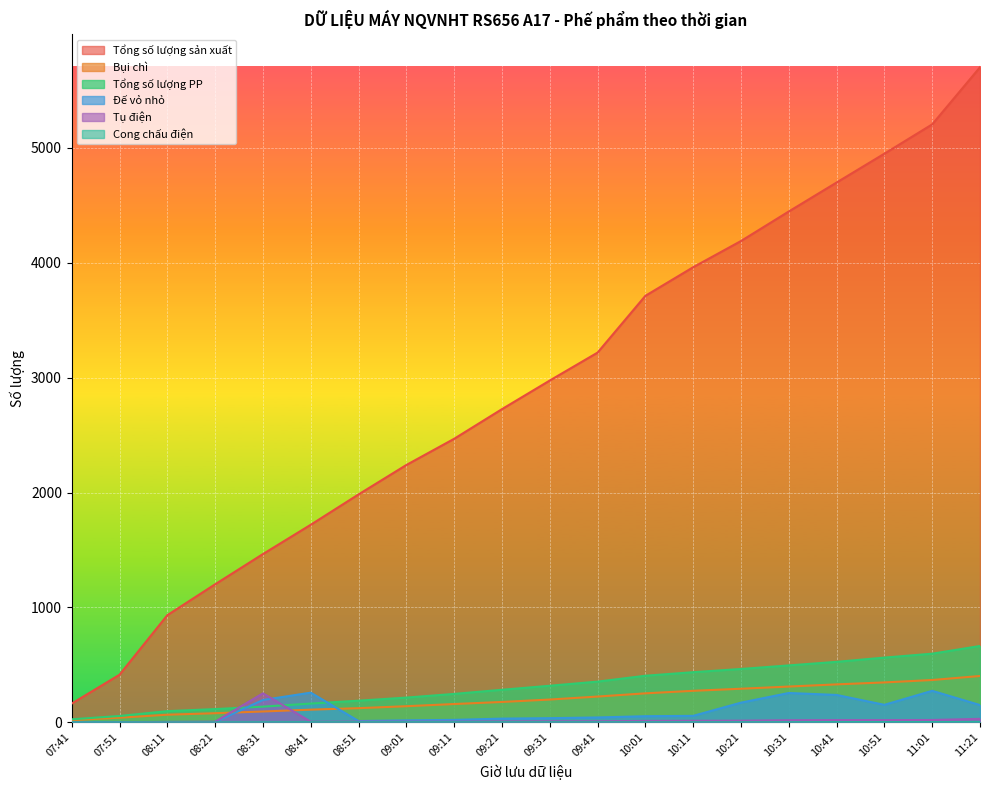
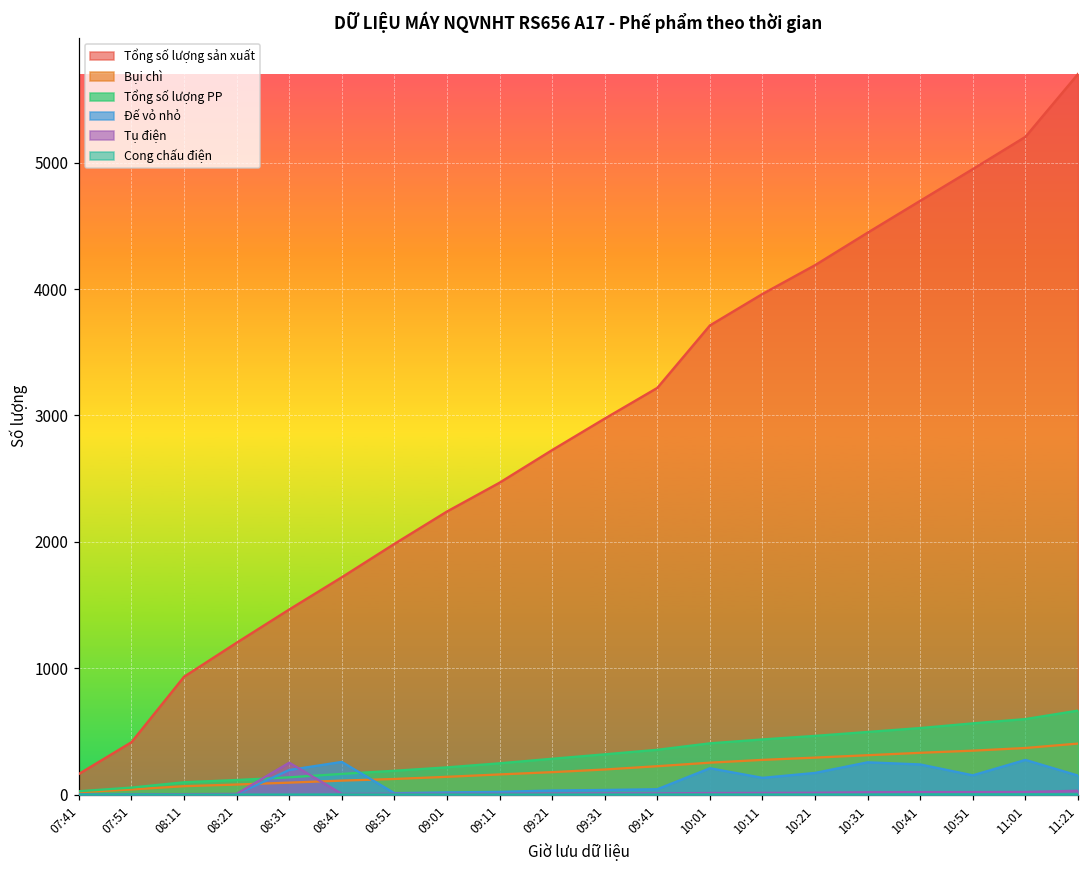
  {
    "Đế vỏ nhỏ": {
      "08:31": 200,
      "08:41": 260,
      "09:21": 30,
      "09:31": 40,
      "09:41": 40,
-     "10:01": 50,
-     "10:11": 60,
+     "10:01": 210,
+     "10:11": 130,
      "10:21": 170,
      "10:31": 260,
      "10:41": 240,
      "10:51": 150,
      "11:01": 280,
      "11:21": 150
    },
    "Tụ điện": {
      "08:31": 250,
      "11:21": 30
    }
  }
